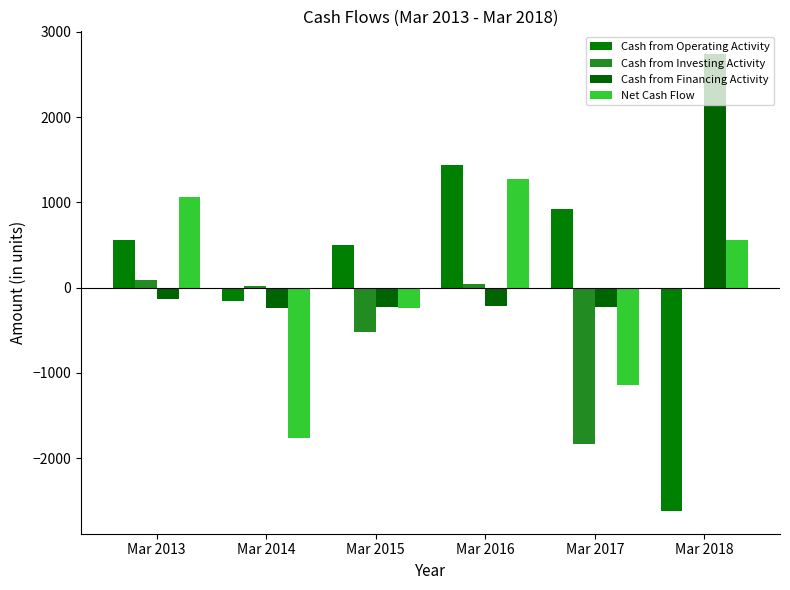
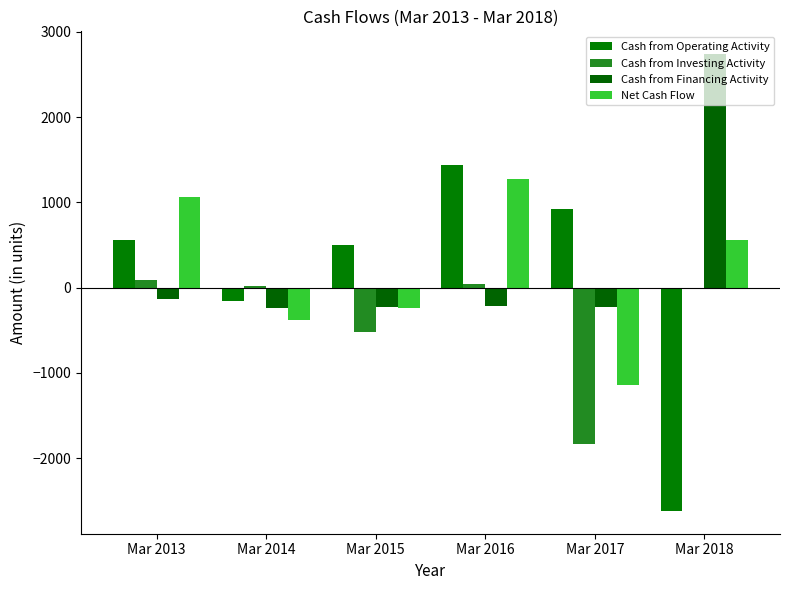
  {
    "Net Cash Flow": {
      "Mar 2013": 1100,
-     "Mar 2014": -1800,
+     "Mar 2014": -400,
      "Mar 2015": -200,
      "Mar 2016": 1300,
      "Mar 2017": -1100,
      "Mar 2018": 600
    }
  }
